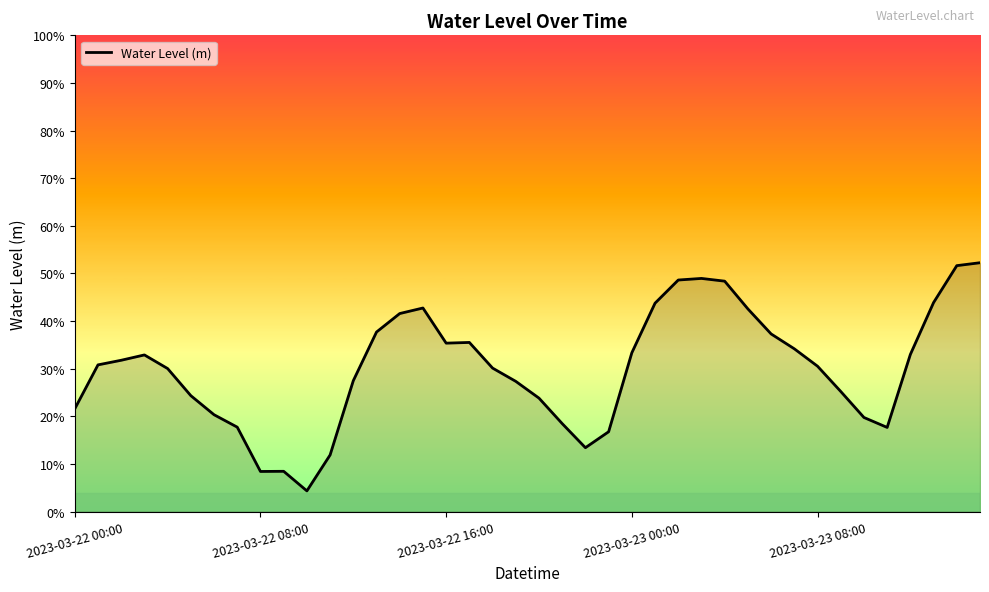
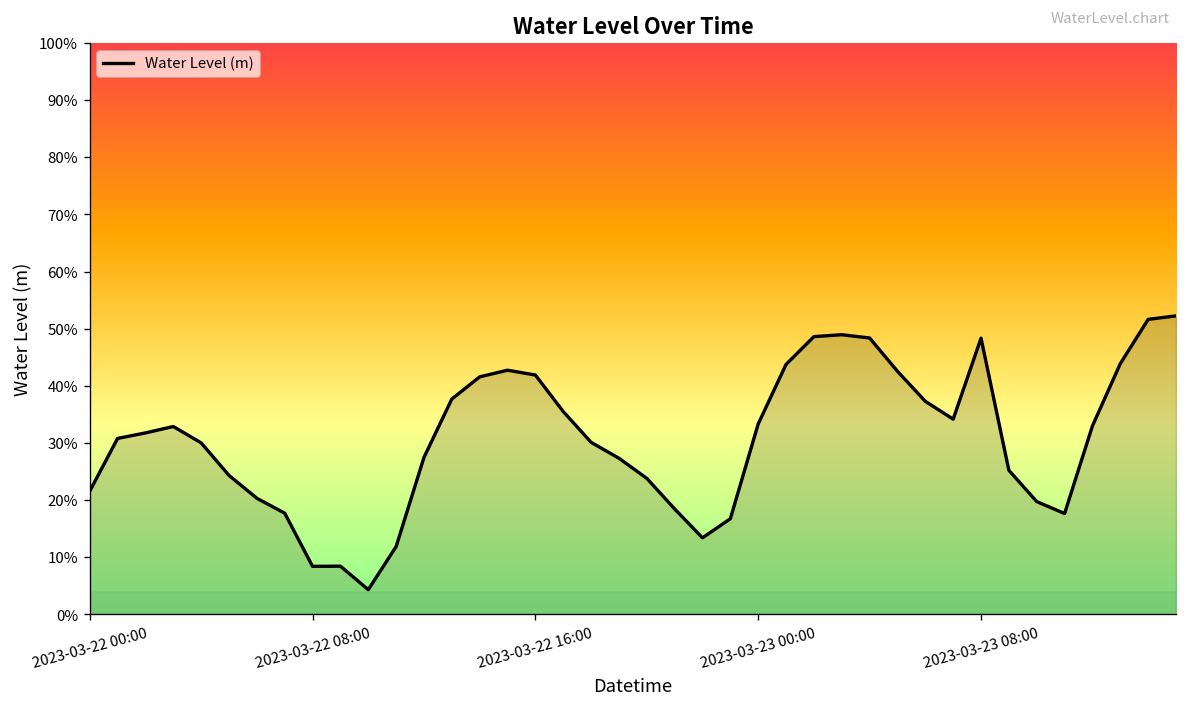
  {
    "2023-03-22 00:00": "22%",
    "2023-03-22 08:00": "8%",
-   "2023-03-22 16:00": "35%",
+   "2023-03-22 16:00": "42%",
    "2023-03-23 00:00": "33%",
-   "2023-03-23 08:00": "31%"
+   "2023-03-23 08:00": "48%"
  }
